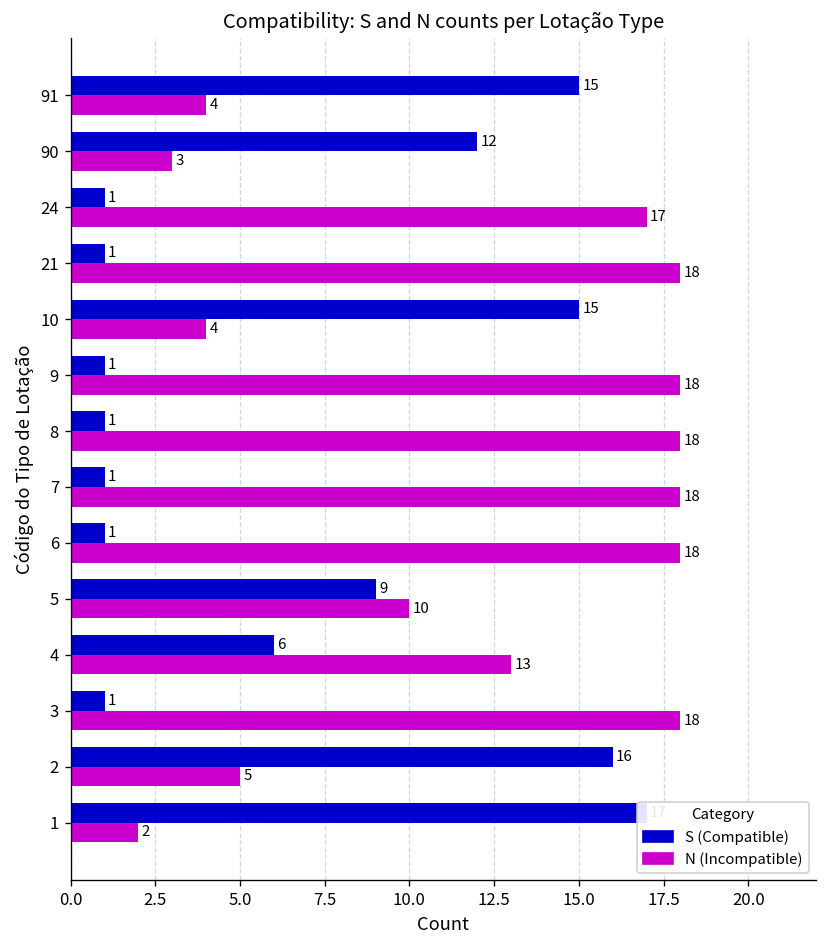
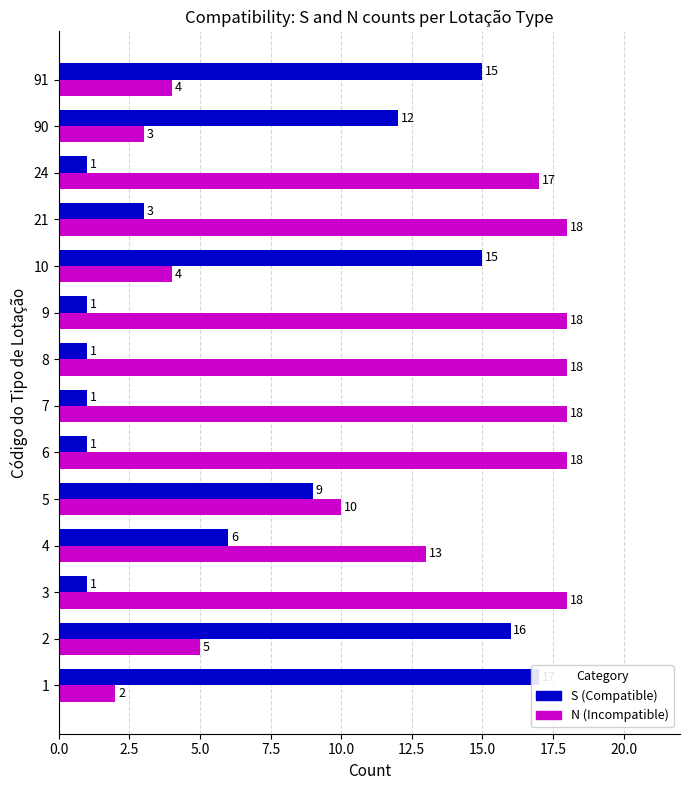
  {
    "S (Compatible)": {
      "91": 15,
      "90": 12,
      "24": 1,
-     "21": 1,
+     "21": 3,
      "10": 15,
      "9": 1,
      "8": 1,
      "7": 1,
      "6": 1,
      "5": 9,
      "4": 6,
      "3": 1,
      "2": 16
    },
    "N (Incompatible)": {
      "91": 4,
      "90": 3,
      "24": 17,
      "21": 18,
      "10": 4,
      "9": 18,
      "8": 18,
      "7": 18,
      "6": 18,
      "5": 10,
      "4": 13,
      "3": 18,
      "2": 5,
      "1": 2
    }
  }
